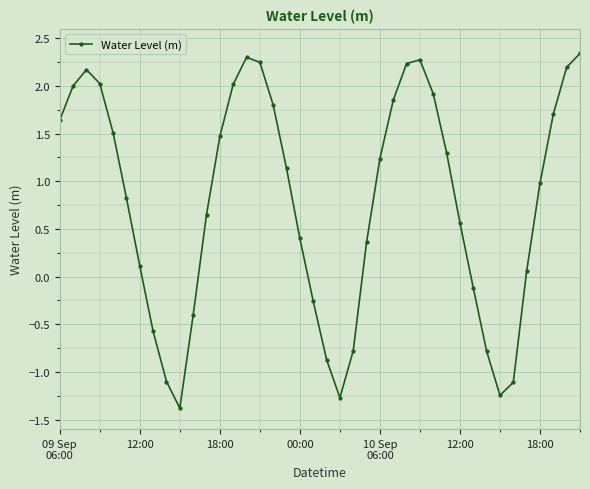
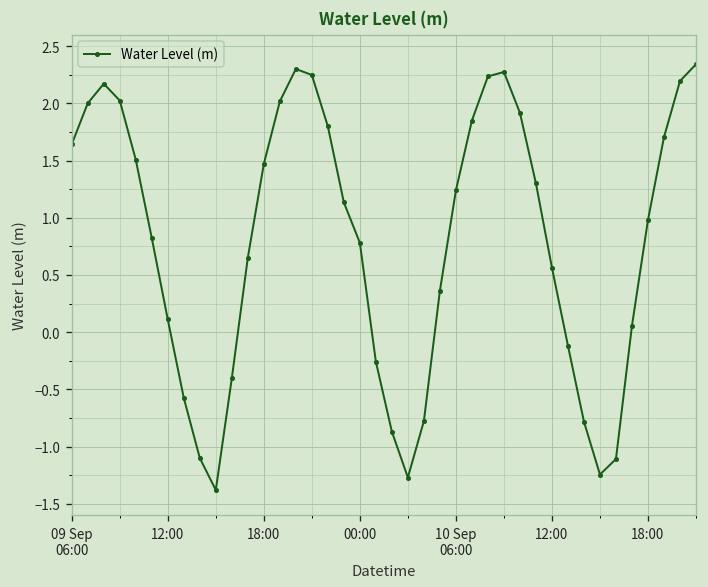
  {
    "09 Sep 06:00": 1.6,
-   "00:00": 0.4,
+   "00:00": 0.8,
    "10 Sep 06:00": 1.2
  }
